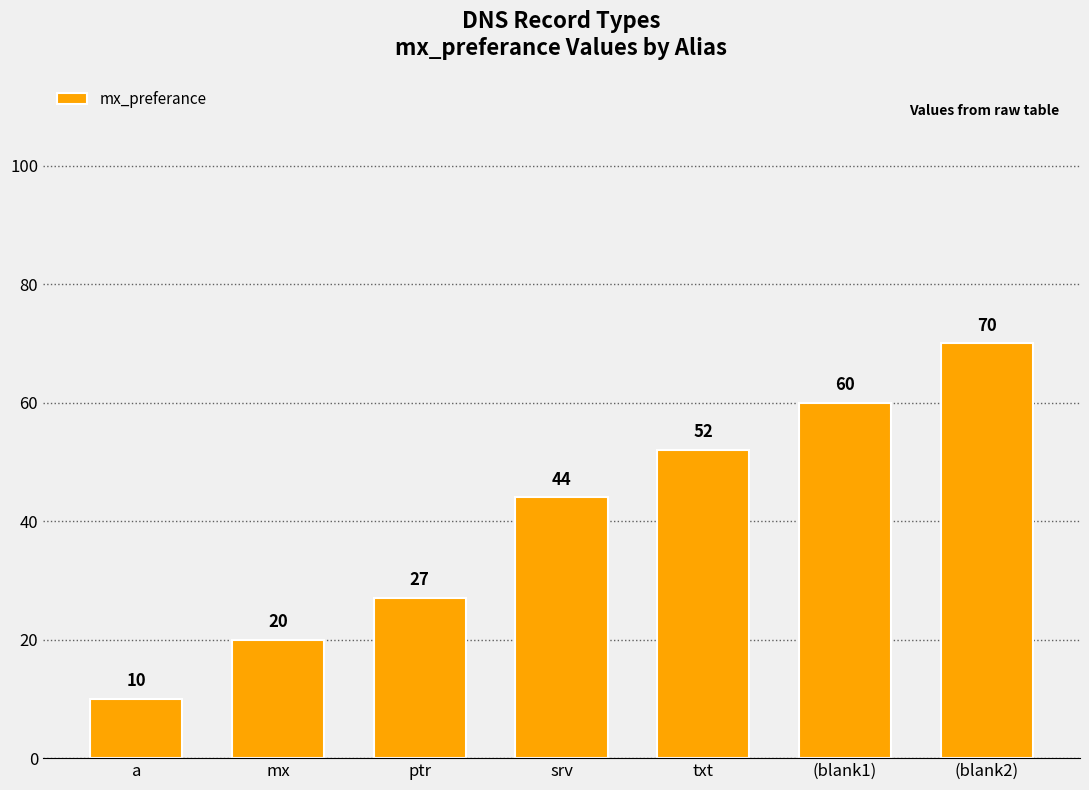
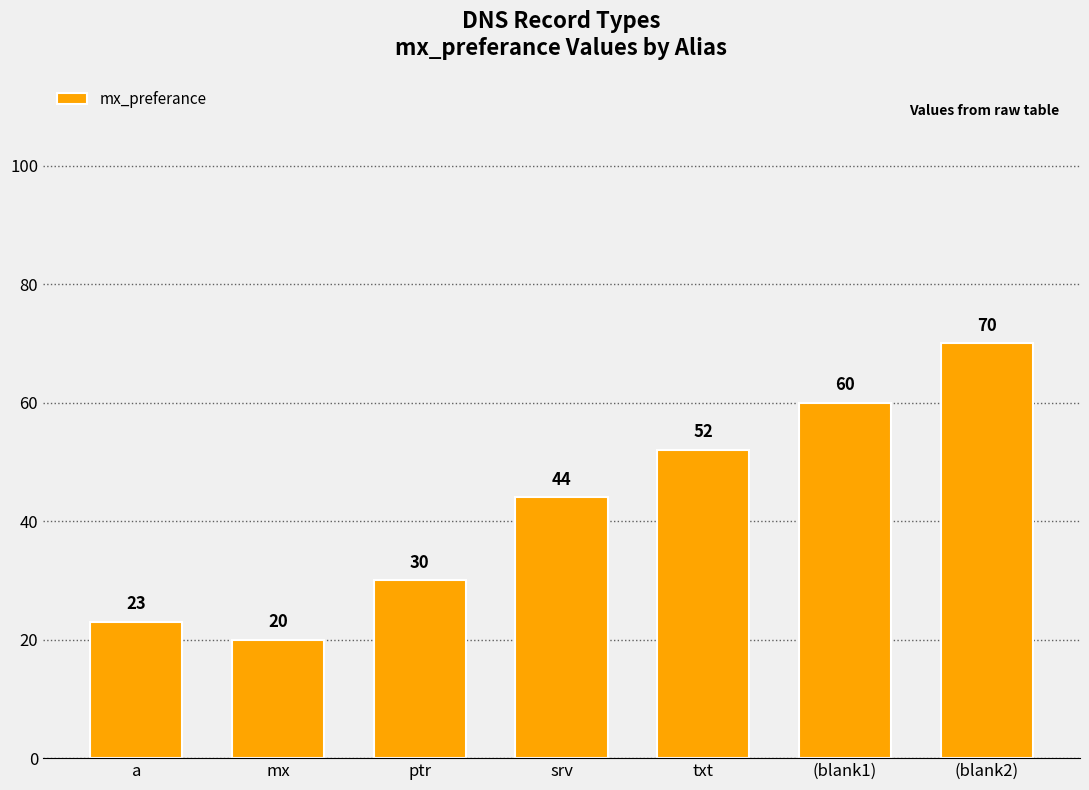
  {
-   "a": 10,
+   "a": 23,
    "mx": 20,
-   "ptr": 27,
+   "ptr": 30,
    "srv": 44,
    "txt": 52,
    "(blank1)": 60,
    "(blank2)": 70
  }
